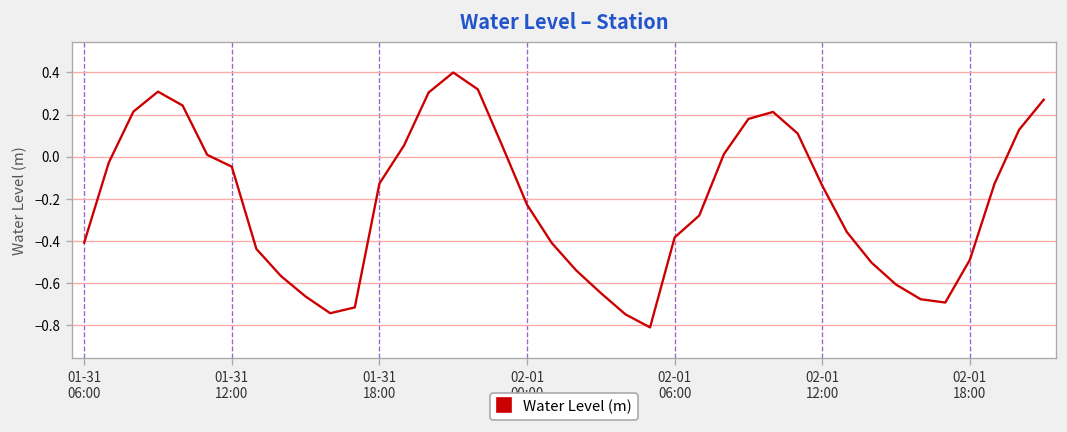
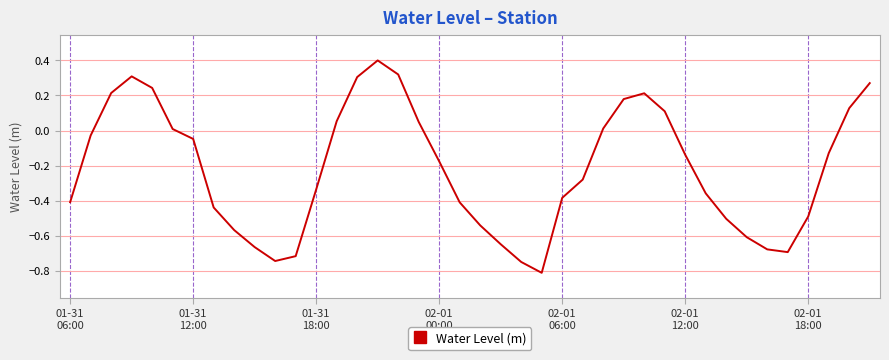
  {
    "01-31 06:00": -0.41,
    "01-31 12:00": -0.05,
-   "01-31 18:00": -0.13,
-   "02-01 00:00": -0.23,
+   "01-31 18:00": -0.34,
+   "02-01 00:00": -0.18,
    "02-01 06:00": -0.38,
    "02-01 12:00": -0.14,
    "02-01 18:00": -0.49
  }
